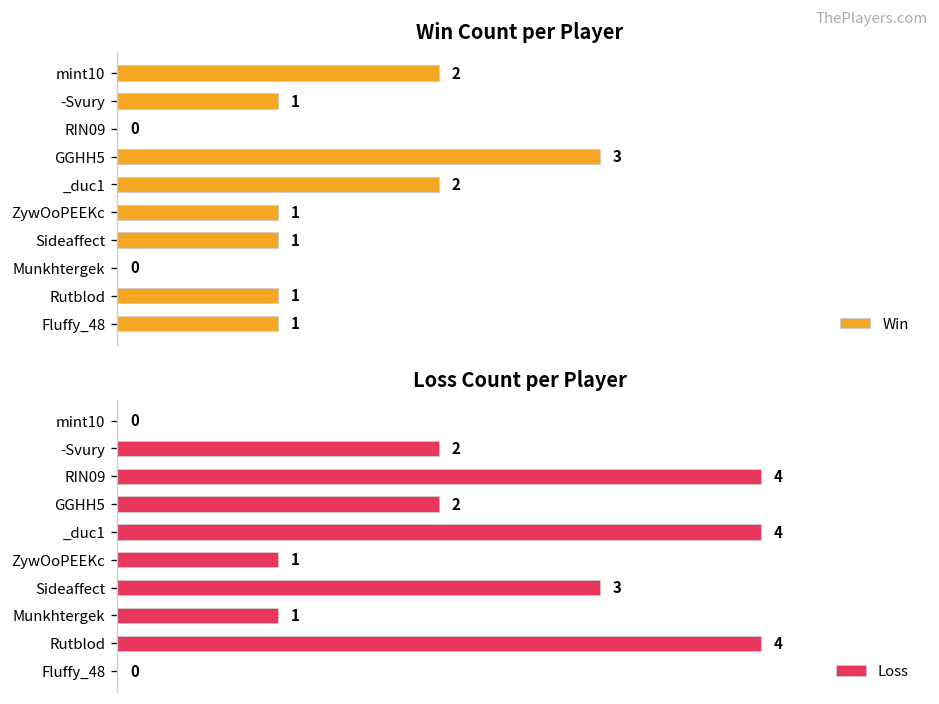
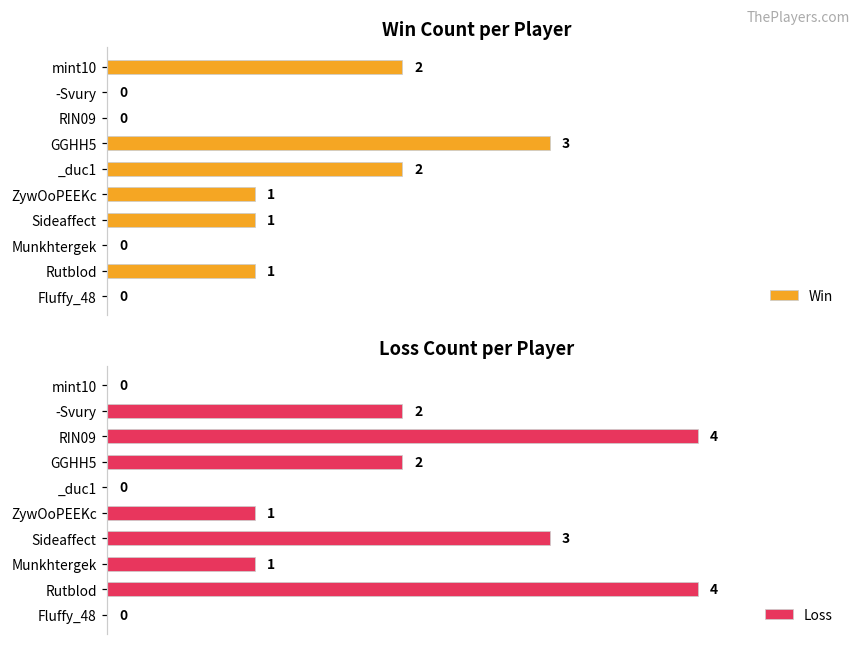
  {
    "Win Count per Player": {
      "mint10": 2,
-     "-Svury": 1,
+     "-Svury": 0,
      "RIN09": 0,
      "GGHH5": 3,
      "_duc1": 2,
      "ZywOoPEEKc": 1,
      "Sideaffect": 1,
      "Munkhtergek": 0,
      "Rutblod": 1,
-     "Fluffy_48": 1
+     "Fluffy_48": 0
    },
    "Loss Count per Player": {
      "mint10": 0,
      "-Svury": 2,
      "RIN09": 4,
      "GGHH5": 2,
-     "_duc1": 4,
+     "_duc1": 0,
      "ZywOoPEEKc": 1,
      "Sideaffect": 3,
      "Munkhtergek": 1,
      "Rutblod": 4,
      "Fluffy_48": 0
    }
  }
